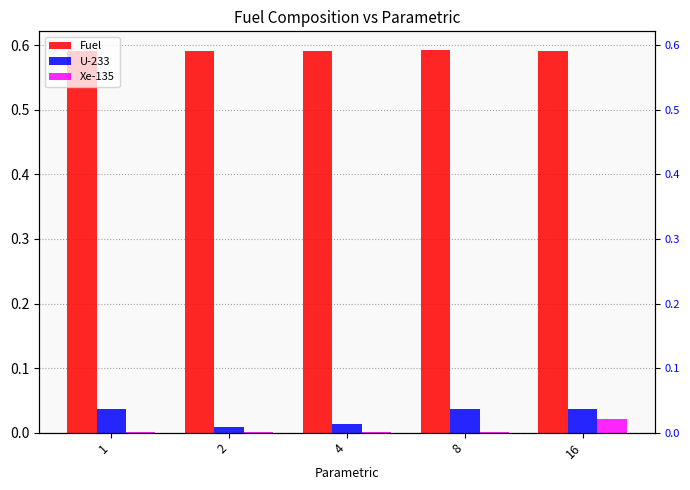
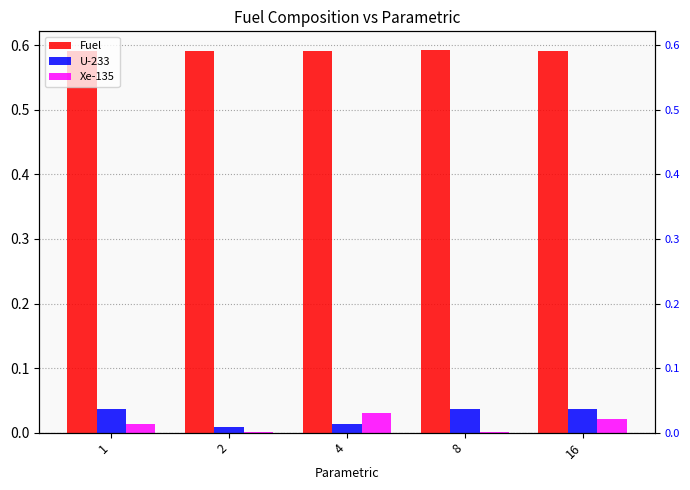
  {
    "Fuel": {
      "2": 0.59,
      "4": 0.59,
      "8": 0.59,
      "16": 0.59
    },
    "U-233": {
      "1": 0.04,
      "2": 0.01,
      "4": 0.01,
      "8": 0.04,
      "16": 0.04
    },
    "Xe-135": {
-     "1": 0.00,
-     "4": 0.00,
+     "1": 0.01,
+     "4": 0.03,
      "16": 0.02
    }
  }
